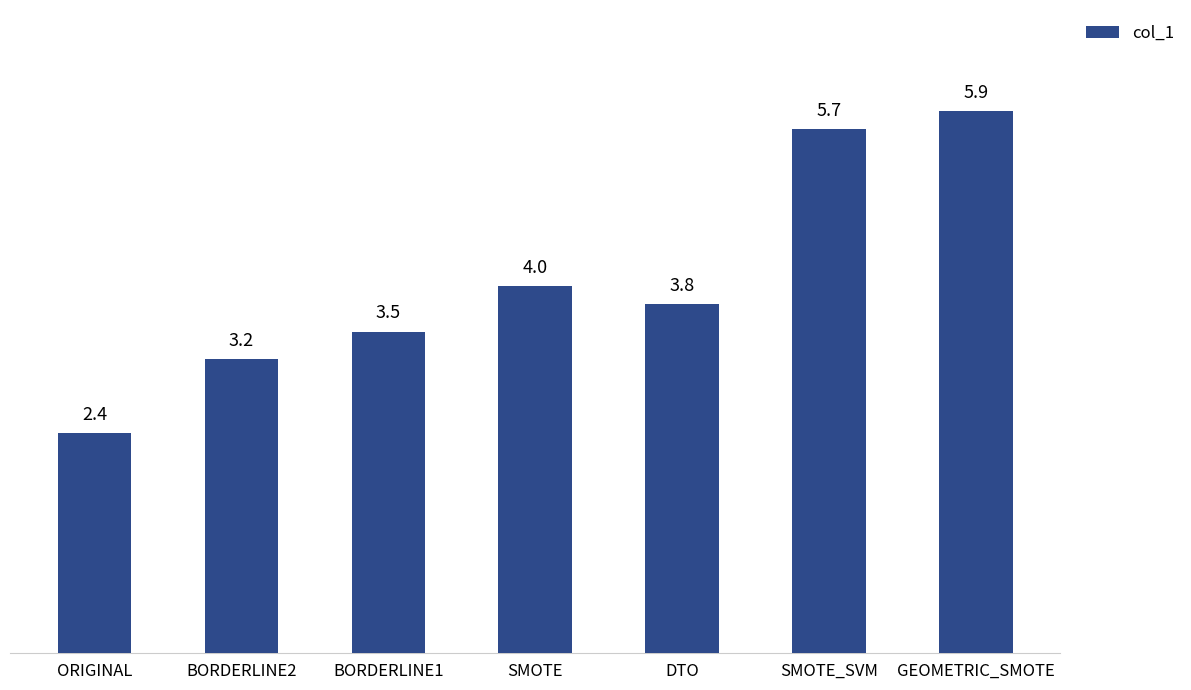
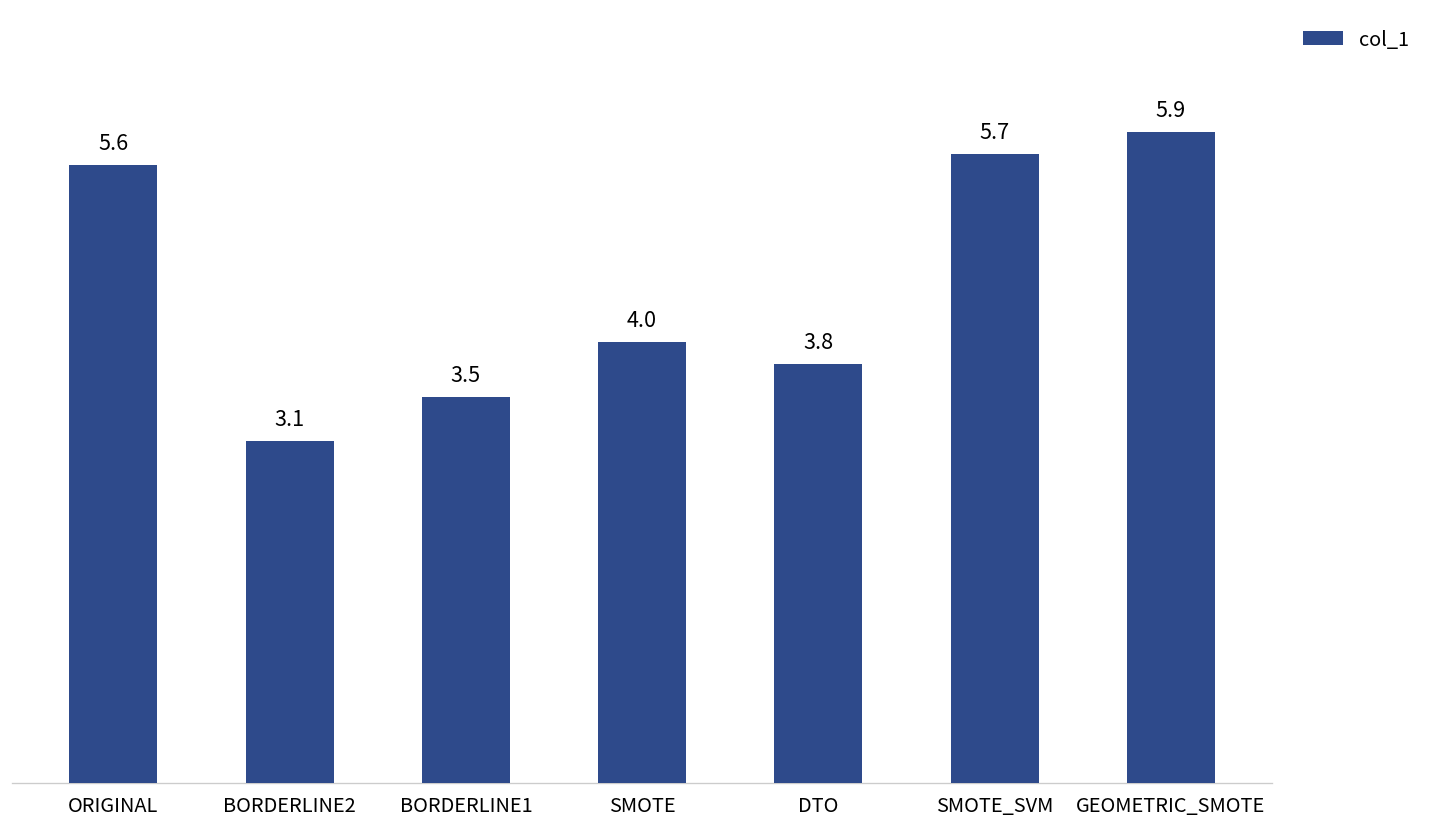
  {
-   "ORIGINAL": 2.4,
-   "BORDERLINE2": 3.2,
+   "ORIGINAL": 5.6,
+   "BORDERLINE2": 3.1,
    "BORDERLINE1": 3.5,
    "SMOTE": 4.0,
    "DTO": 3.8,
    "SMOTE_SVM": 5.7,
    "GEOMETRIC_SMOTE": 5.9
  }
